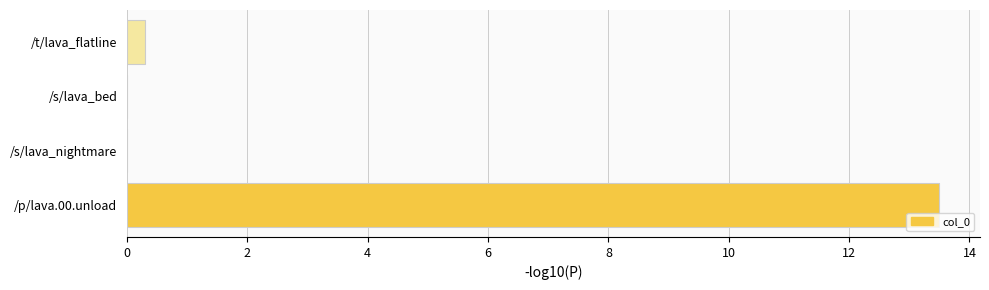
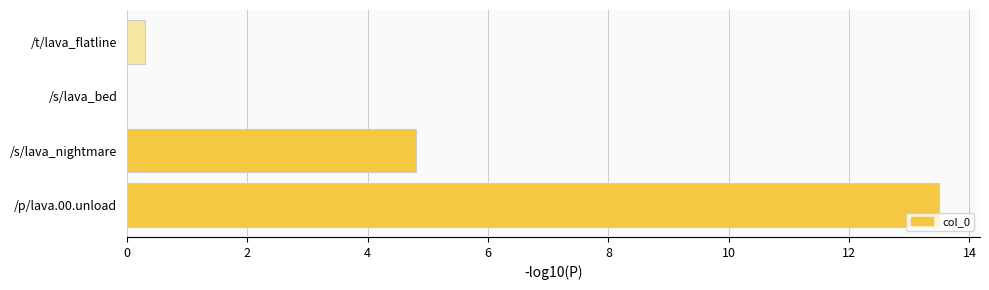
  {
    "/t/lava_flatline": 0.3,
    "/s/lava_bed": 0.0,
-   "/s/lava_nightmare": 0.0,
+   "/s/lava_nightmare": 4.8,
    "/p/lava.00.unload": 13.5
  }
